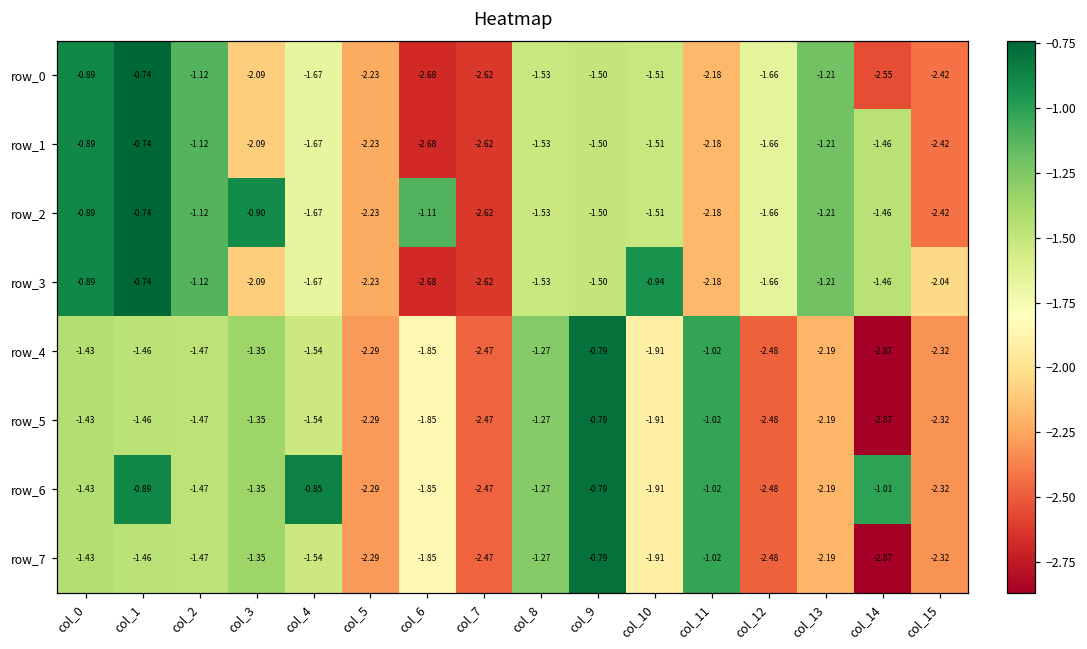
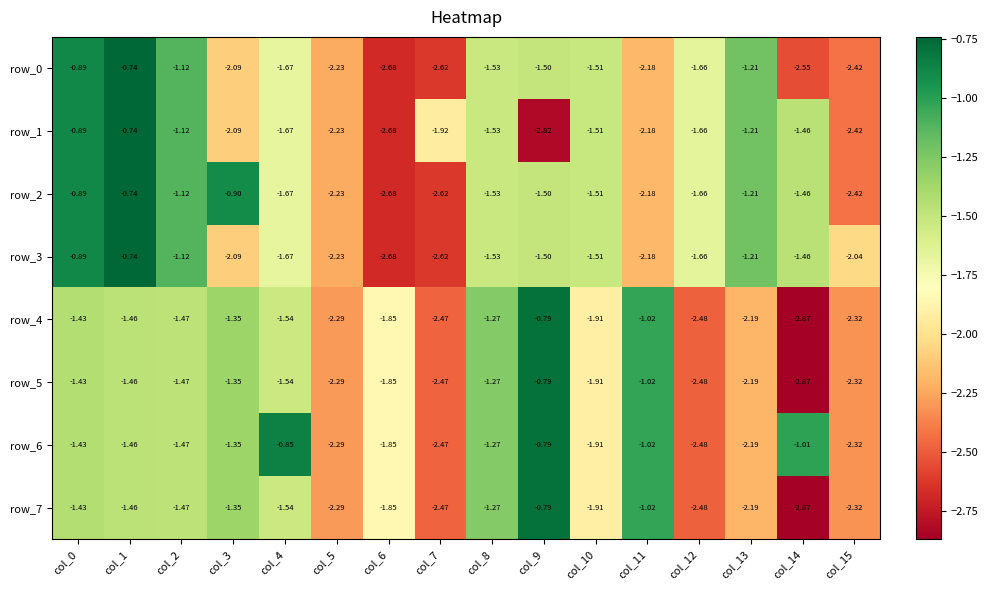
  {
    "row_0": {
      "col_0": -0.89,
      "col_1": -0.74,
      "col_2": -1.12,
      "col_3": -2.09,
      "col_4": -1.67,
      "col_5": -2.23,
      "col_6": -2.68,
      "col_7": -2.62,
      "col_8": -1.53,
      "col_9": -1.50,
      "col_10": -1.51,
      "col_11": -2.18,
      "col_12": -1.66,
      "col_13": -1.21,
      "col_14": -2.55,
      "col_15": -2.42
    },
    "row_1": {
      "col_0": -0.89,
      "col_1": -0.74,
      "col_2": -1.12,
      "col_3": -2.09,
      "col_4": -1.67,
      "col_5": -2.23,
      "col_6": -2.68,
-     "col_7": -2.62,
+     "col_7": -1.92,
      "col_8": -1.53,
-     "col_9": -1.50,
+     "col_9": -2.82,
      "col_10": -1.51,
      "col_11": -2.18,
      "col_12": -1.66,
      "col_13": -1.21,
      "col_14": -1.46,
      "col_15": -2.42
    },
    "row_2": {
      "col_0": -0.89,
      "col_1": -0.74,
      "col_2": -1.12,
      "col_3": -0.90,
      "col_4": -1.67,
      "col_5": -2.23,
-     "col_6": -1.11,
+     "col_6": -2.68,
      "col_7": -2.62,
      "col_8": -1.53,
      "col_9": -1.50,
      "col_10": -1.51,
      "col_11": -2.18,
      "col_12": -1.66,
      "col_13": -1.21,
      "col_14": -1.46,
      "col_15": -2.42
    },
    "row_3": {
      "col_0": -0.89,
      "col_1": -0.74,
      "col_2": -1.12,
      "col_3": -2.09,
      "col_4": -1.67,
      "col_5": -2.23,
      "col_6": -2.68,
      "col_7": -2.62,
      "col_8": -1.53,
      "col_9": -1.50,
-     "col_10": -0.94,
+     "col_10": -1.51,
      "col_11": -2.18,
      "col_12": -1.66,
      "col_13": -1.21,
      "col_14": -1.46,
      "col_15": -2.04
    },
    "row_4": {
      "col_0": -1.43,
      "col_1": -1.46,
      "col_2": -1.47,
      "col_3": -1.35,
      "col_4": -1.54,
      "col_5": -2.29,
      "col_6": -1.85,
      "col_7": -2.47,
      "col_8": -1.27,
      "col_9": -0.79,
      "col_10": -1.91,
      "col_11": -1.02,
      "col_12": -2.48,
      "col_13": -2.19,
      "col_14": -2.87,
      "col_15": -2.32
    },
    "row_5": {
      "col_0": -1.43,
      "col_1": -1.46,
      "col_2": -1.47,
      "col_3": -1.35,
      "col_4": -1.54,
      "col_5": -2.29,
      "col_6": -1.85,
      "col_7": -2.47,
      "col_8": -1.27,
      "col_9": -0.79,
      "col_10": -1.91,
      "col_11": -1.02,
      "col_12": -2.48,
      "col_13": -2.19,
      "col_14": -2.87,
      "col_15": -2.32
    },
    "row_6": {
      "col_0": -1.43,
-     "col_1": -0.89,
+     "col_1": -1.46,
      "col_2": -1.47,
      "col_3": -1.35,
      "col_4": -0.85,
      "col_5": -2.29,
      "col_6": -1.85,
      "col_7": -2.47,
      "col_8": -1.27,
      "col_9": -0.79,
      "col_10": -1.91,
      "col_11": -1.02,
      "col_12": -2.48,
      "col_13": -2.19,
      "col_14": -1.01,
      "col_15": -2.32
    },
    "row_7": {
      "col_0": -1.43,
      "col_1": -1.46,
      "col_2": -1.47,
      "col_3": -1.35,
      "col_4": -1.54,
      "col_5": -2.29,
      "col_6": -1.85,
      "col_7": -2.47,
      "col_8": -1.27,
      "col_9": -0.79,
      "col_10": -1.91,
      "col_11": -1.02,
      "col_12": -2.48,
      "col_13": -2.19,
      "col_14": -2.87,
      "col_15": -2.32
    }
  }
